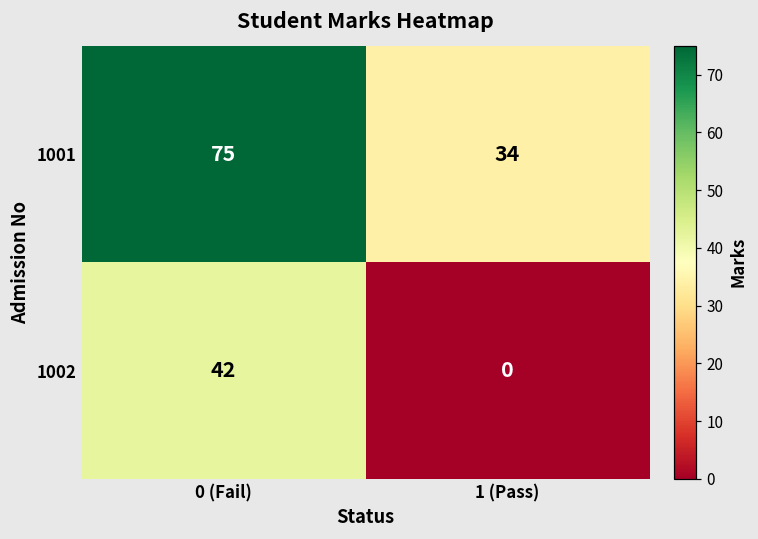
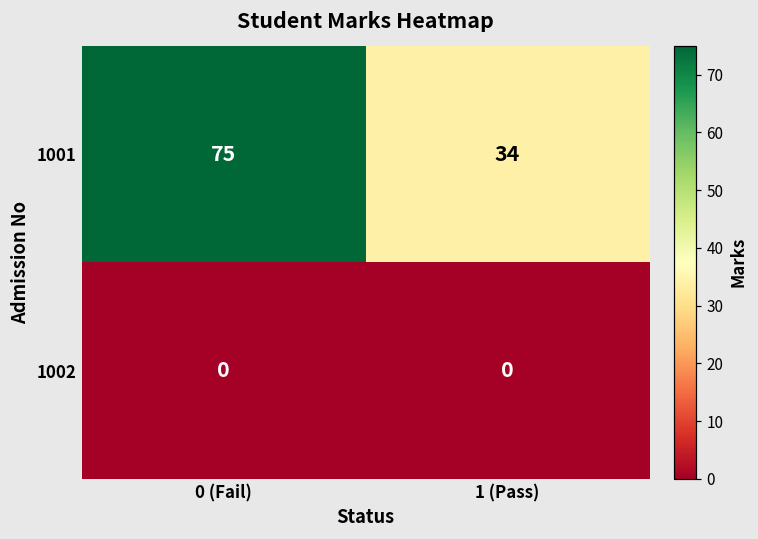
  {
    "1001": {
      "0 (Fail)": 75,
      "1 (Pass)": 34
    },
    "1002": {
-     "0 (Fail)": 42,
+     "0 (Fail)": 0,
      "1 (Pass)": 0
    }
  }
